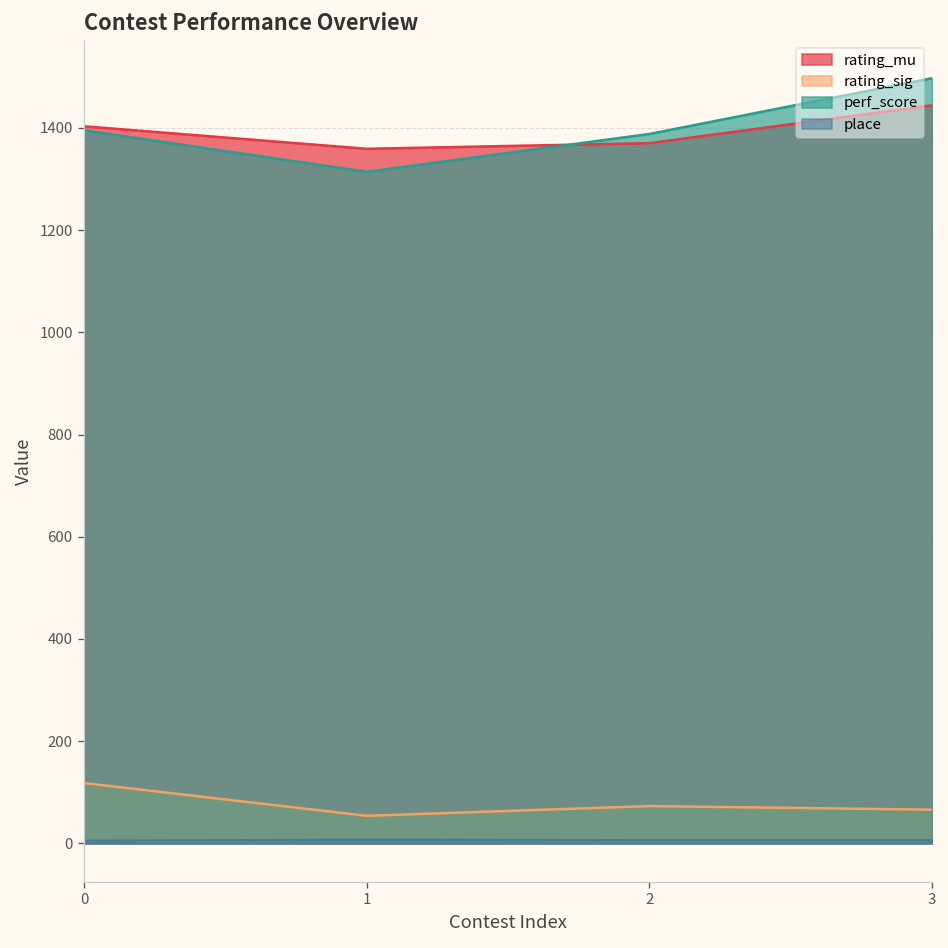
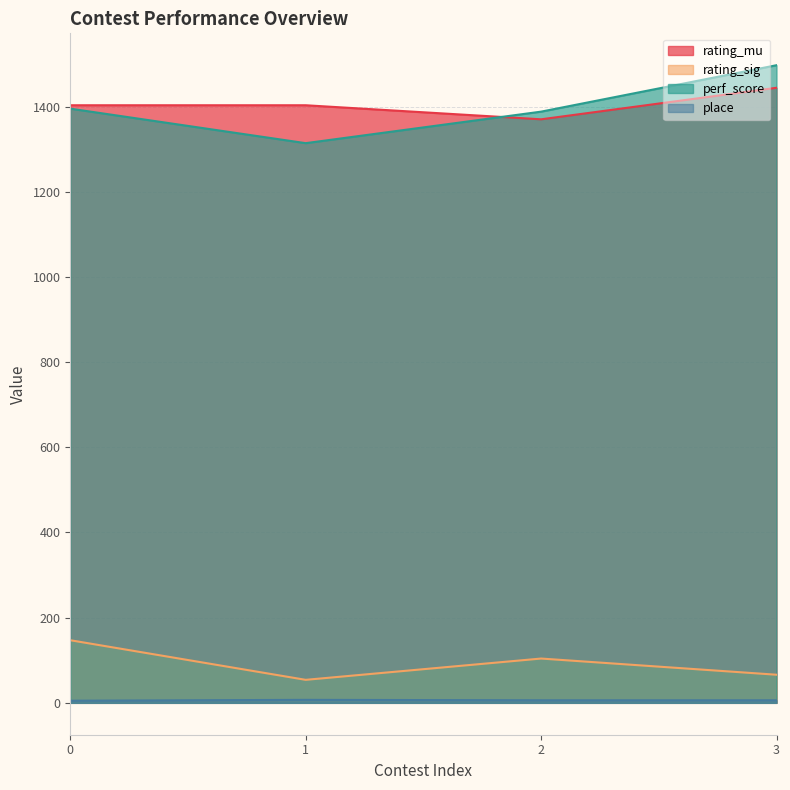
  {
    "rating_mu": {
      "0": 1400,
-     "1": 1360,
+     "1": 1400,
      "2": 1370,
      "3": 1440
    },
    "rating_sig": {
-     "0": 120,
+     "0": 150,
      "1": 50,
-     "2": 70,
+     "2": 100,
      "3": 70
    }
  }
